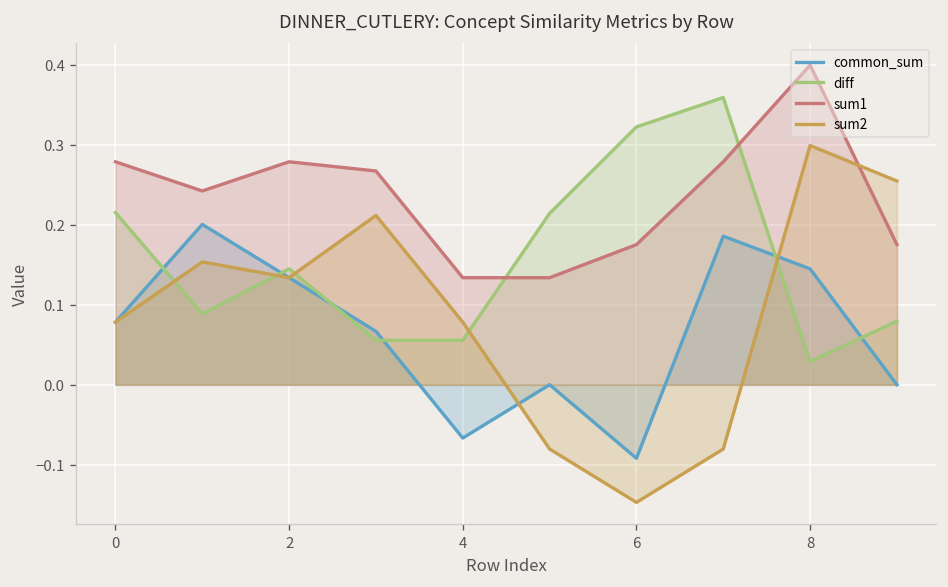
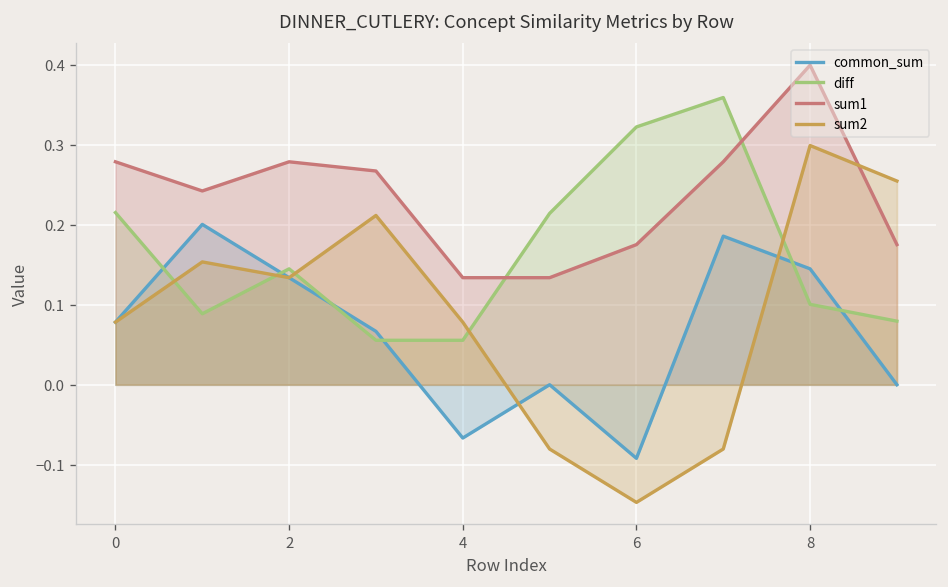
  {
    "diff": {
      "0": 0.22,
      "2": 0.14,
      "4": 0.06,
      "6": 0.32,
-     "8": 0.03
+     "8": 0.10
    }
  }
